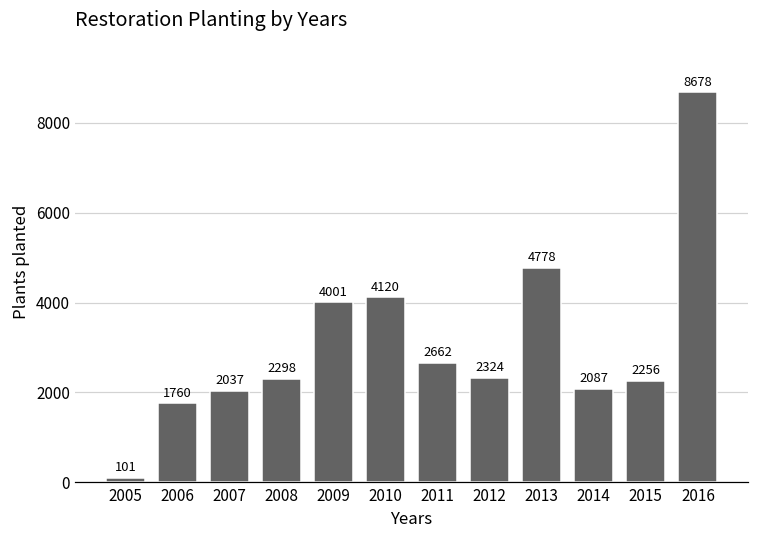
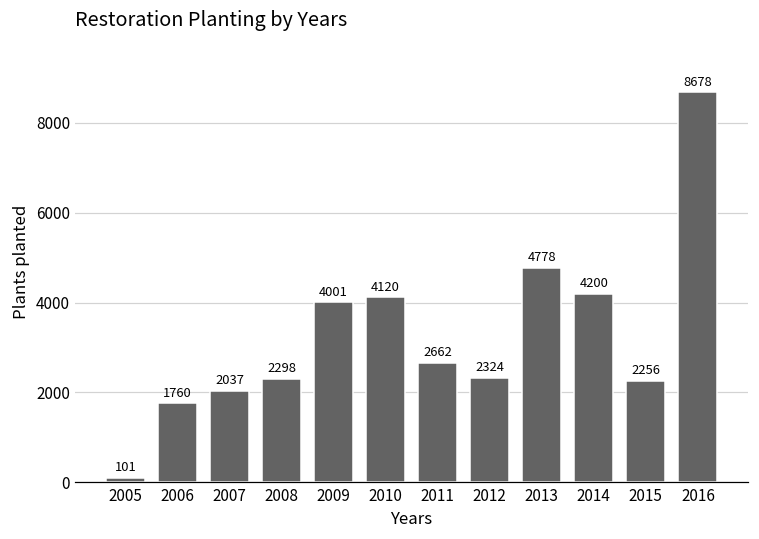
  {
    "2005": 101,
    "2006": 1760,
    "2007": 2037,
    "2008": 2298,
    "2009": 4001,
    "2010": 4120,
    "2011": 2662,
    "2012": 2324,
    "2013": 4778,
-   "2014": 2087,
+   "2014": 4200,
    "2015": 2256,
    "2016": 8678
  }
